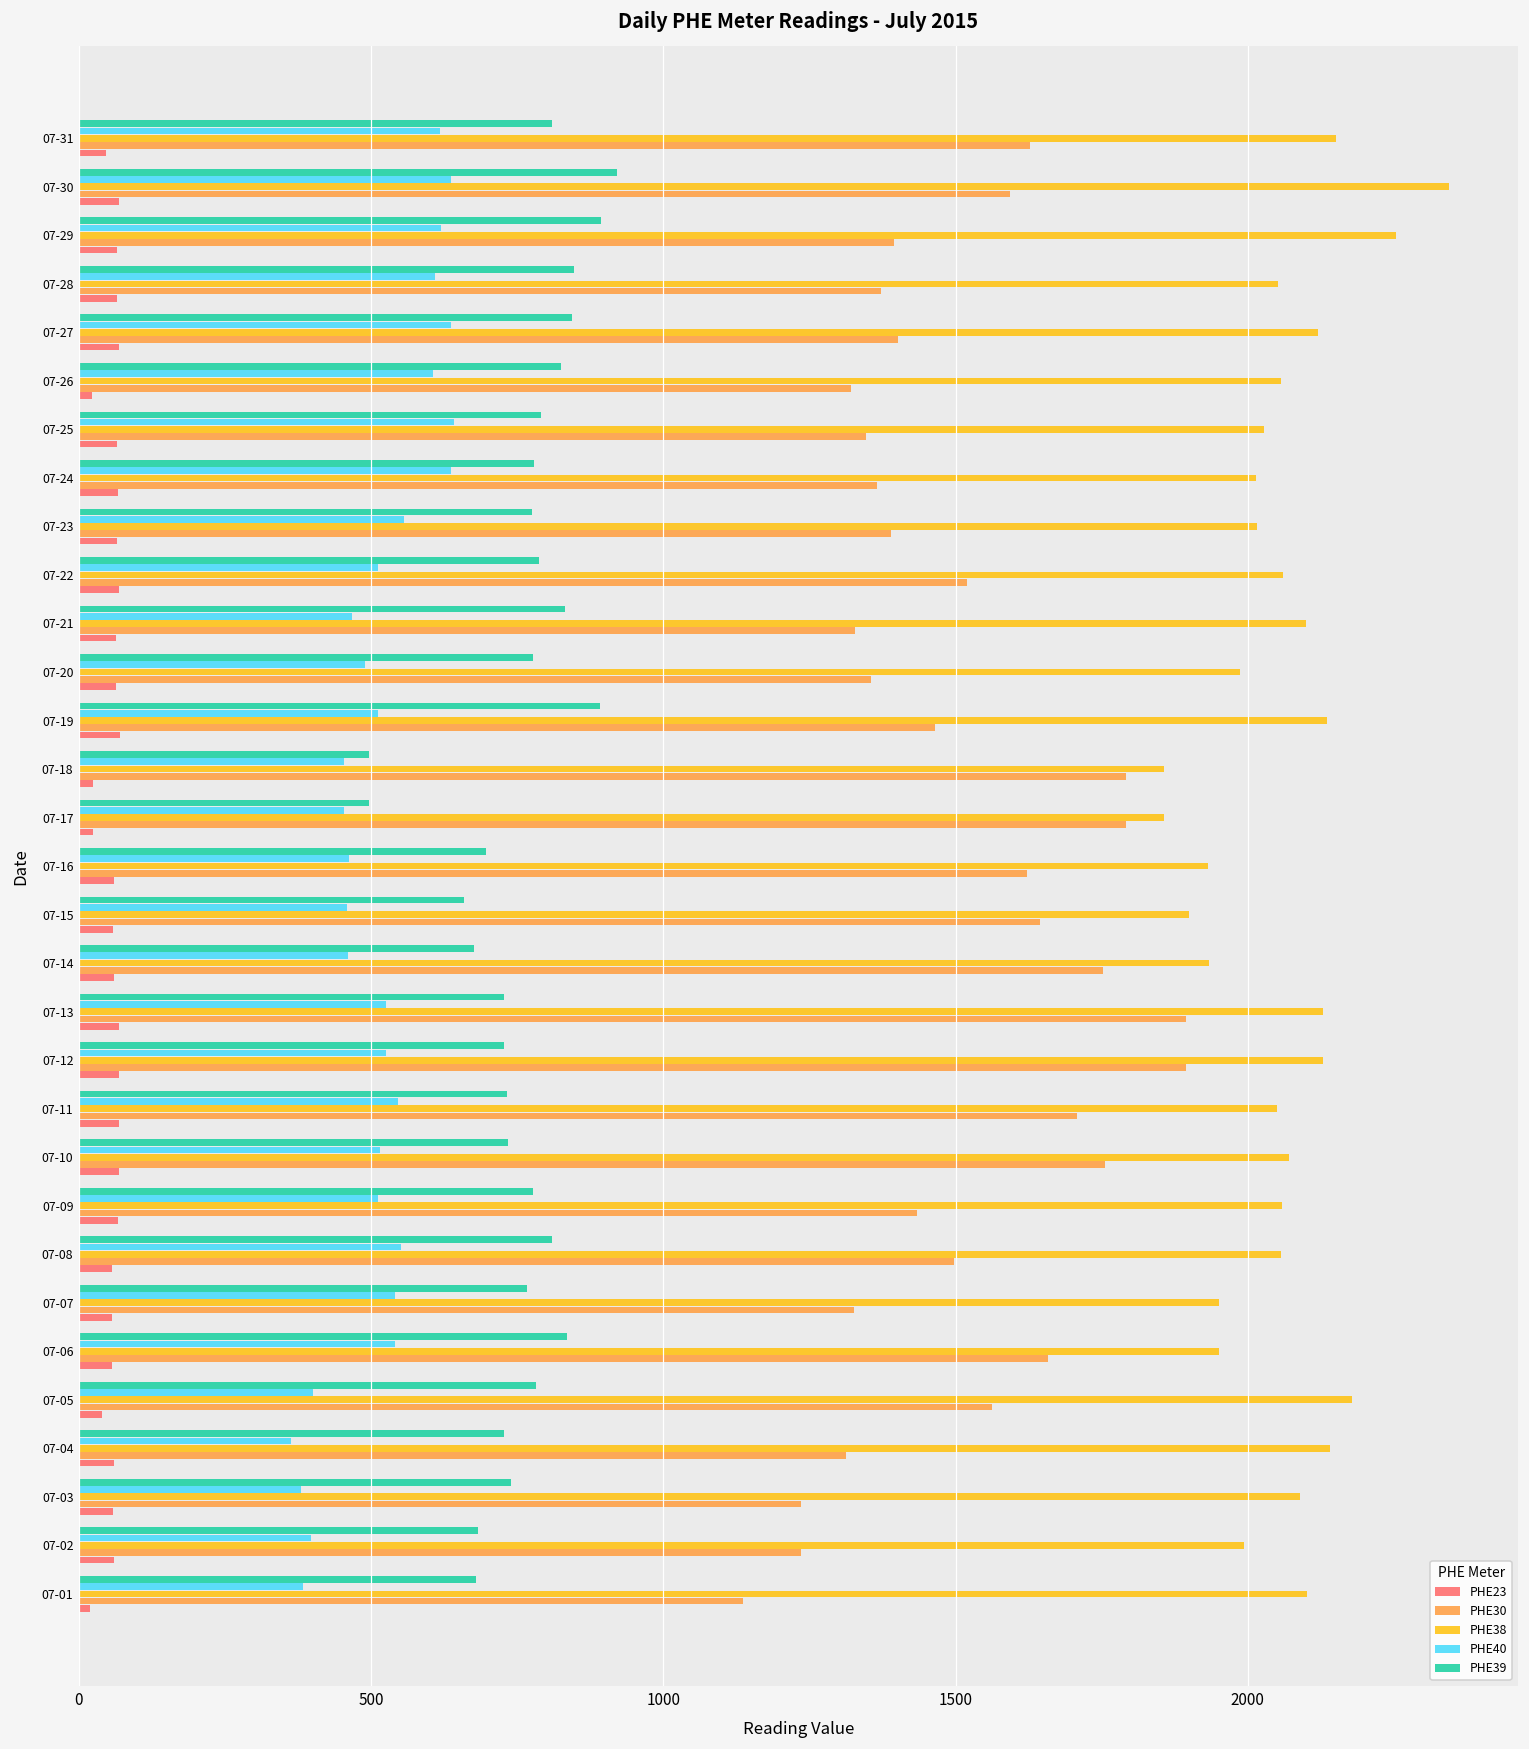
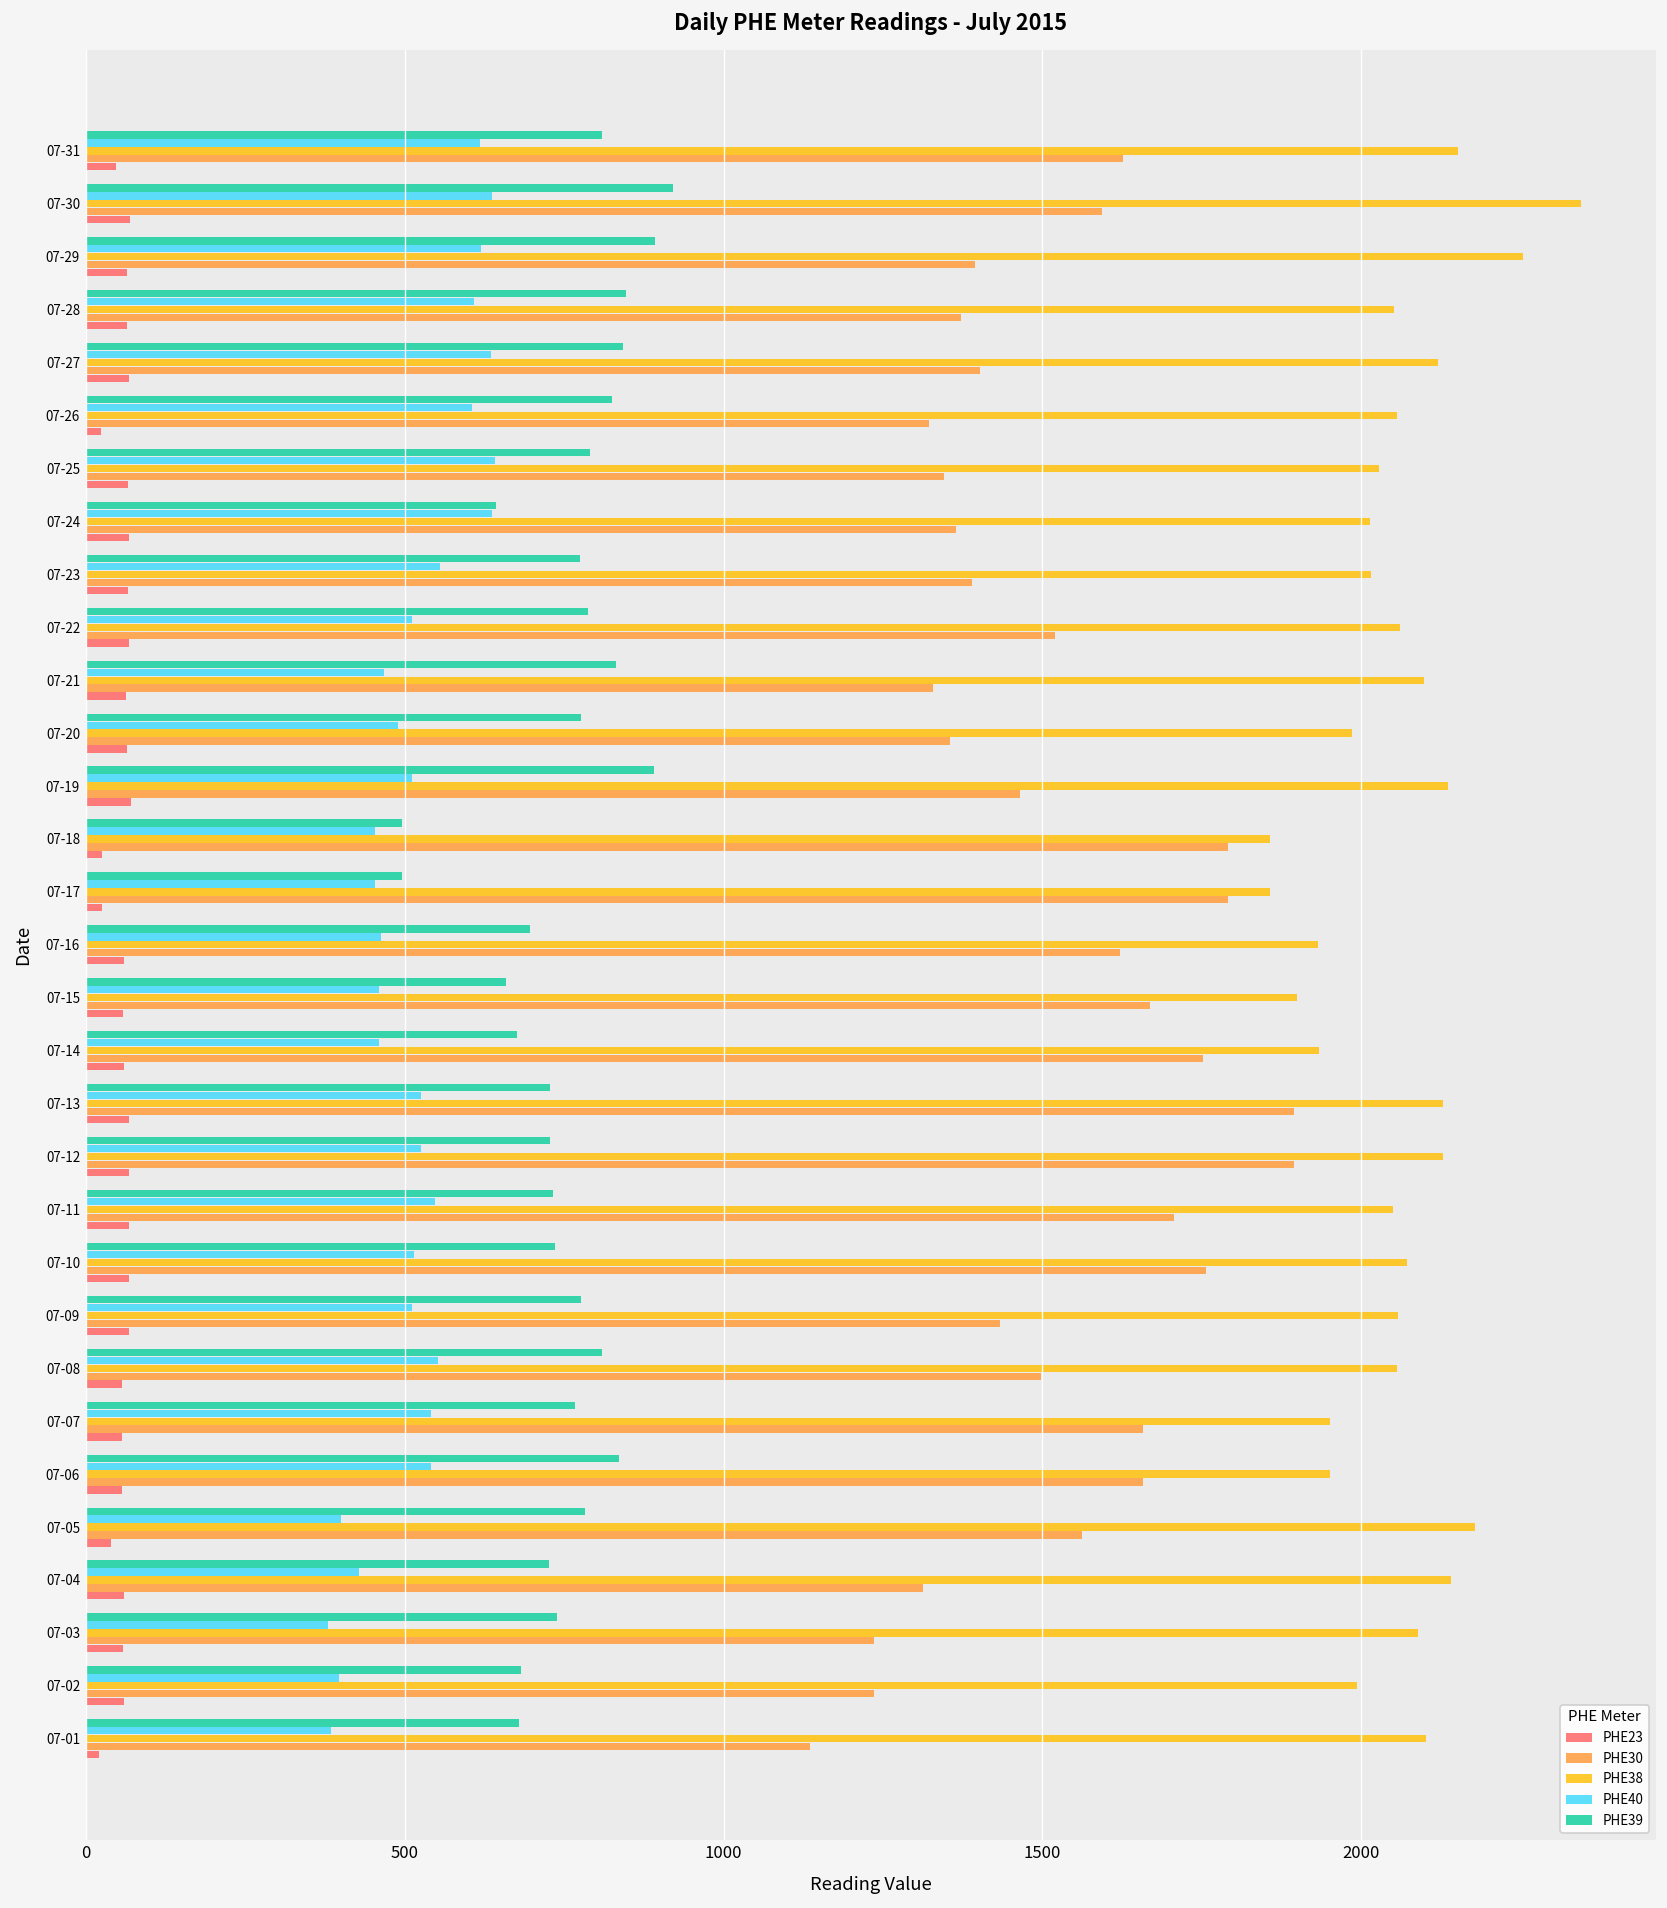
  {
    "PHE23": {
      "07-31": 50,
      "07-30": 70,
      "07-29": 70,
      "07-28": 70,
      "07-27": 70,
      "07-26": 20,
      "07-25": 70,
      "07-24": 70,
      "07-23": 70,
      "07-22": 70,
      "07-21": 60,
      "07-20": 60,
      "07-19": 70,
      "07-18": 30,
      "07-17": 30,
      "07-16": 60,
      "07-15": 60,
      "07-14": 60,
      "07-13": 70,
      "07-12": 70,
      "07-11": 70,
      "07-10": 70,
      "07-09": 70,
      "07-08": 60,
      "07-07": 60,
      "07-06": 60,
      "07-05": 40,
      "07-04": 60,
      "07-03": 60,
      "07-02": 60,
      "07-01": 20
    },
    "PHE30": {
      "07-31": 1630,
      "07-30": 1590,
      "07-29": 1400,
      "07-28": 1370,
      "07-27": 1400,
      "07-26": 1320,
      "07-25": 1350,
      "07-24": 1370,
      "07-23": 1390,
      "07-22": 1520,
      "07-21": 1330,
      "07-20": 1360,
      "07-19": 1470,
      "07-18": 1790,
      "07-17": 1790,
      "07-16": 1620,
-     "07-15": 1640,
+     "07-15": 1670,
      "07-14": 1750,
      "07-13": 1900,
      "07-12": 1900,
      "07-11": 1710,
      "07-10": 1760,
      "07-09": 1430,
      "07-08": 1500,
-     "07-07": 1330,
+     "07-07": 1660,
      "07-06": 1660,
      "07-05": 1560,
      "07-04": 1310,
      "07-03": 1240,
      "07-02": 1240,
      "07-01": 1140
    },
    "PHE38": {
      "07-31": 2150,
      "07-30": 2350,
      "07-29": 2250,
      "07-28": 2050,
      "07-27": 2120,
      "07-26": 2060,
      "07-25": 2030,
      "07-24": 2010,
      "07-23": 2020,
      "07-22": 2060,
      "07-21": 2100,
      "07-20": 1990,
      "07-19": 2140,
      "07-18": 1860,
      "07-17": 1860,
      "07-16": 1930,
      "07-15": 1900,
      "07-14": 1930,
      "07-13": 2130,
      "07-12": 2130,
      "07-11": 2050,
      "07-10": 2070,
      "07-09": 2060,
      "07-08": 2060,
      "07-07": 1950,
      "07-06": 1950,
      "07-05": 2180,
      "07-04": 2140,
      "07-03": 2090,
      "07-02": 1990,
      "07-01": 2100
    },
    "PHE40": {
      "07-31": 620,
      "07-30": 640,
      "07-29": 620,
      "07-28": 610,
      "07-27": 640,
      "07-26": 610,
      "07-25": 640,
      "07-24": 640,
      "07-23": 560,
      "07-22": 510,
      "07-21": 470,
      "07-20": 490,
      "07-19": 510,
      "07-18": 450,
      "07-17": 450,
      "07-16": 460,
      "07-15": 460,
      "07-14": 460,
      "07-13": 530,
      "07-12": 530,
      "07-11": 550,
      "07-10": 520,
      "07-09": 510,
      "07-08": 550,
      "07-07": 540,
      "07-06": 540,
      "07-05": 400,
-     "07-04": 360,
+     "07-04": 430,
      "07-03": 380,
      "07-02": 400,
      "07-01": 380
    },
    "PHE39": {
      "07-31": 810,
      "07-30": 920,
      "07-29": 890,
      "07-28": 850,
      "07-27": 840,
      "07-26": 830,
      "07-25": 790,
-     "07-24": 780,
+     "07-24": 640,
      "07-23": 780,
      "07-22": 790,
      "07-21": 830,
      "07-20": 780,
      "07-19": 890,
      "07-18": 500,
      "07-17": 500,
      "07-16": 700,
      "07-15": 660,
      "07-14": 680,
      "07-13": 730,
      "07-12": 730,
      "07-11": 730,
      "07-10": 740,
      "07-09": 780,
      "07-08": 810,
      "07-07": 770,
      "07-06": 840,
      "07-05": 780,
      "07-04": 730,
      "07-03": 740,
      "07-02": 680,
      "07-01": 680
    }
  }
